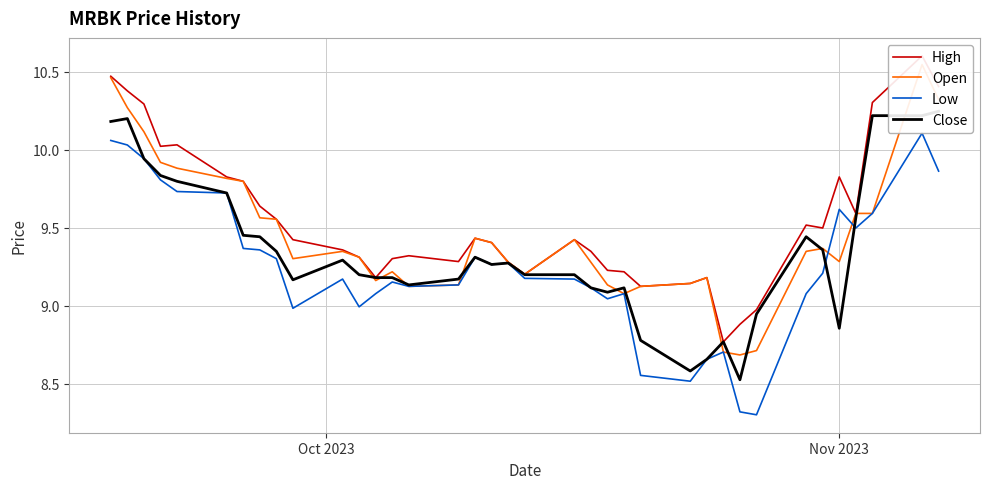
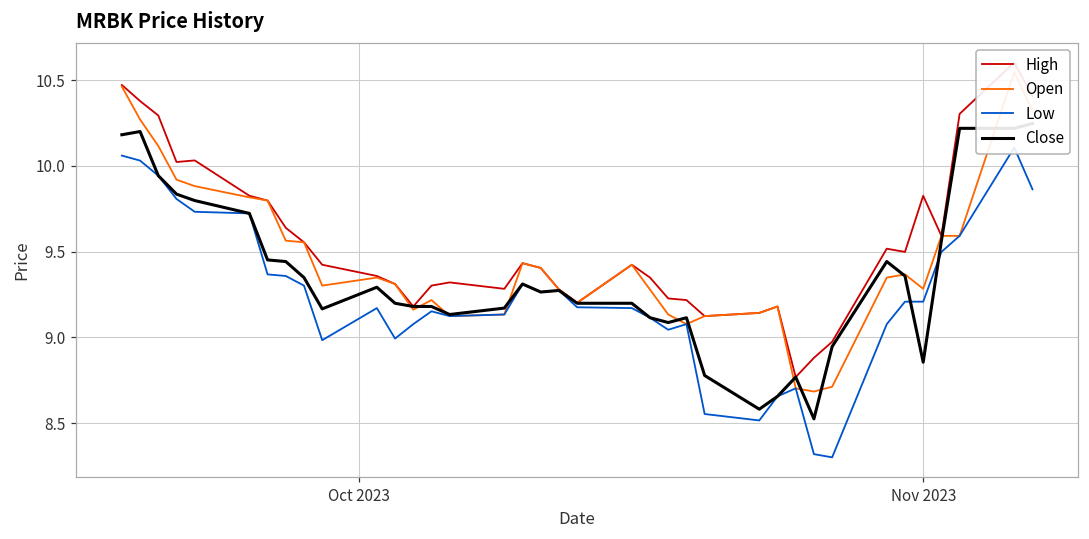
  {
    "High": {
      "Nov 2023": 9.83
    },
    "Open": {
      "Nov 2023": 9.28
    },
    "Low": {
-     "Nov 2023": 9.62
+     "Nov 2023": 9.21
    },
    "Close": {
      "Nov 2023": 8.86
    }
  }
